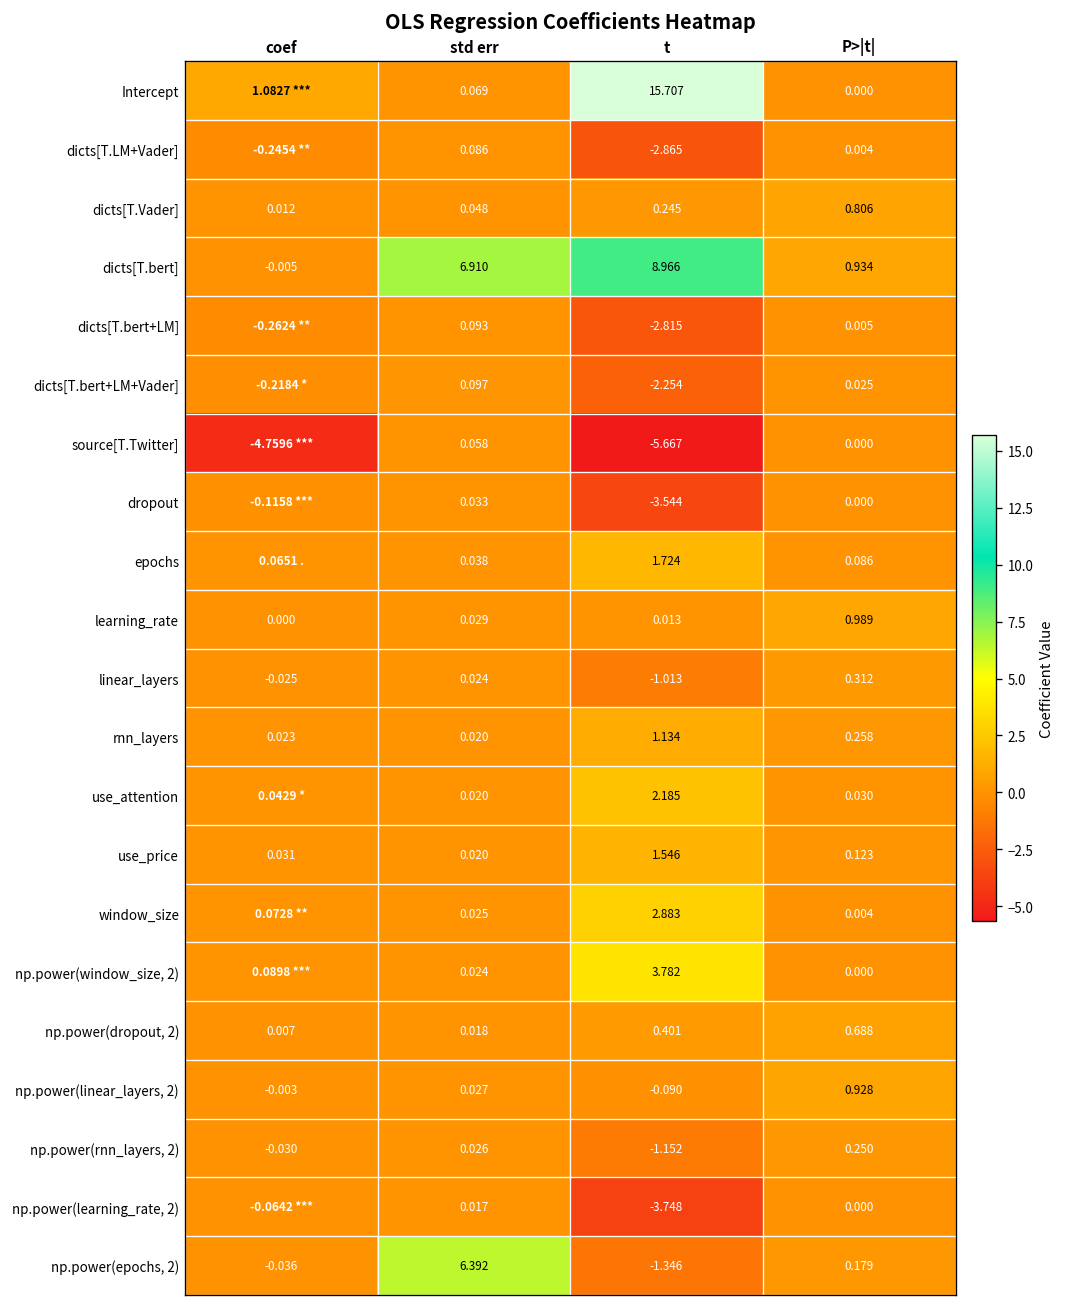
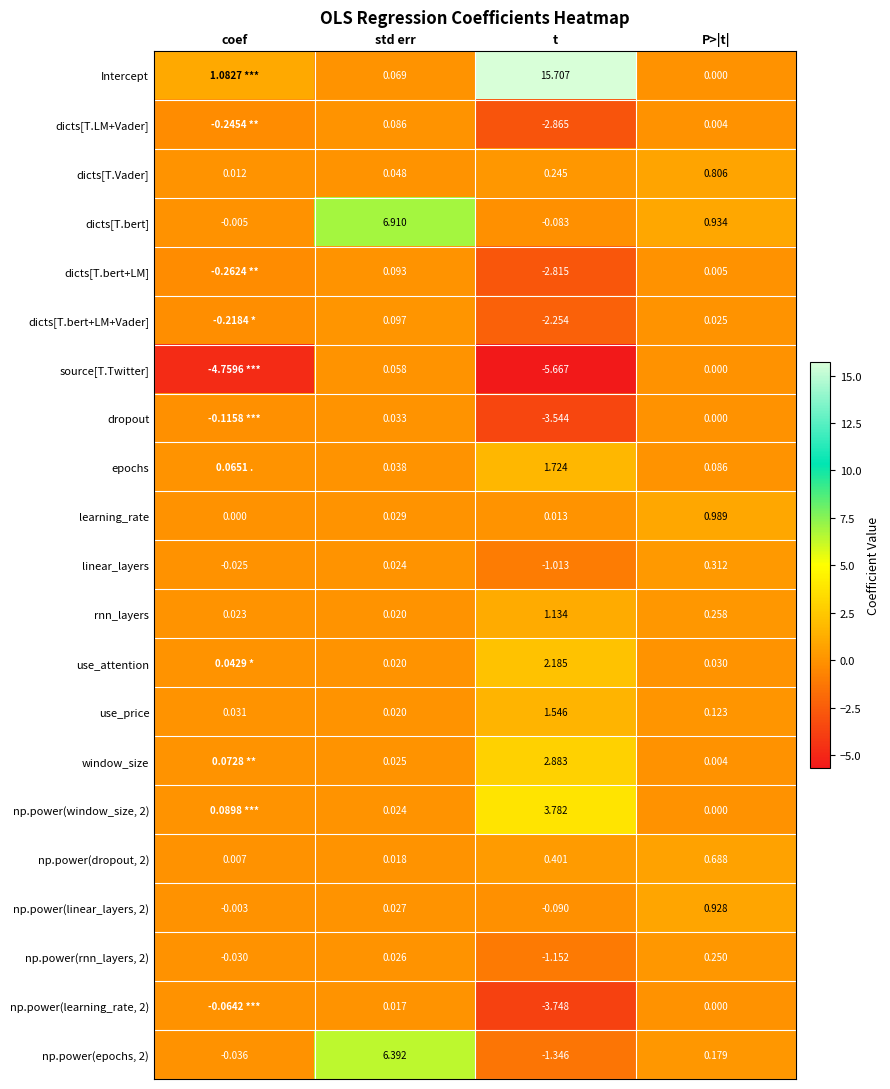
  {
    "Intercept": {
      "coef": 1.0827,
      "std err": 0.069,
      "t": 15.707,
      "P>|t|": 0.000
    },
    "dicts[T.LM+Vader]": {
      "coef": -0.2454,
      "std err": 0.086,
      "t": -2.865,
      "P>|t|": 0.004
    },
    "dicts[T.Vader]": {
      "coef": 0.012,
      "std err": 0.048,
      "t": 0.245,
      "P>|t|": 0.806
    },
    "dicts[T.bert]": {
      "coef": -0.005,
      "std err": 6.910,
-     "t": 8.966,
+     "t": -0.083,
      "P>|t|": 0.934
    },
    "dicts[T.bert+LM]": {
      "coef": -0.2624,
      "std err": 0.093,
      "t": -2.815,
      "P>|t|": 0.005
    },
    "dicts[T.bert+LM+Vader]": {
      "coef": -0.2184,
      "std err": 0.097,
      "t": -2.254,
      "P>|t|": 0.025
    },
    "source[T.Twitter]": {
      "coef": -4.7596,
      "std err": 0.058,
      "t": -5.667,
      "P>|t|": 0.000
    },
    "dropout": {
      "coef": -0.1158,
      "std err": 0.033,
      "t": -3.544,
      "P>|t|": 0.000
    },
    "epochs": {
      "coef": 0.0651,
      "std err": 0.038,
      "t": 1.724,
      "P>|t|": 0.086
    },
    "learning_rate": {
      "coef": 0.000,
      "std err": 0.029,
      "t": 0.013,
      "P>|t|": 0.989
    },
    "linear_layers": {
      "coef": -0.025,
      "std err": 0.024,
      "t": -1.013,
      "P>|t|": 0.312
    },
    "rnn_layers": {
      "coef": 0.023,
      "std err": 0.020,
      "t": 1.134,
      "P>|t|": 0.258
    },
    "use_attention": {
      "coef": 0.0429,
      "std err": 0.020,
      "t": 2.185,
      "P>|t|": 0.030
    },
    "use_price": {
      "coef": 0.031,
      "std err": 0.020,
      "t": 1.546,
      "P>|t|": 0.123
    },
    "window_size": {
      "coef": 0.0728,
      "std err": 0.025,
      "t": 2.883,
      "P>|t|": 0.004
    },
    "np.power(window_size, 2)": {
      "coef": 0.0898,
      "std err": 0.024,
      "t": 3.782,
      "P>|t|": 0.000
    },
    "np.power(dropout, 2)": {
      "coef": 0.007,
      "std err": 0.018,
      "t": 0.401,
      "P>|t|": 0.688
    },
    "np.power(linear_layers, 2)": {
      "coef": -0.003,
      "std err": 0.027,
      "t": -0.090,
      "P>|t|": 0.928
    },
    "np.power(rnn_layers, 2)": {
      "coef": -0.030,
      "std err": 0.026,
      "t": -1.152,
      "P>|t|": 0.250
    },
    "np.power(learning_rate, 2)": {
      "coef": -0.0642,
      "std err": 0.017,
      "t": -3.748,
      "P>|t|": 0.000
    },
    "np.power(epochs, 2)": {
      "coef": -0.036,
      "std err": 6.392,
      "t": -1.346,
      "P>|t|": 0.179
    }
  }
